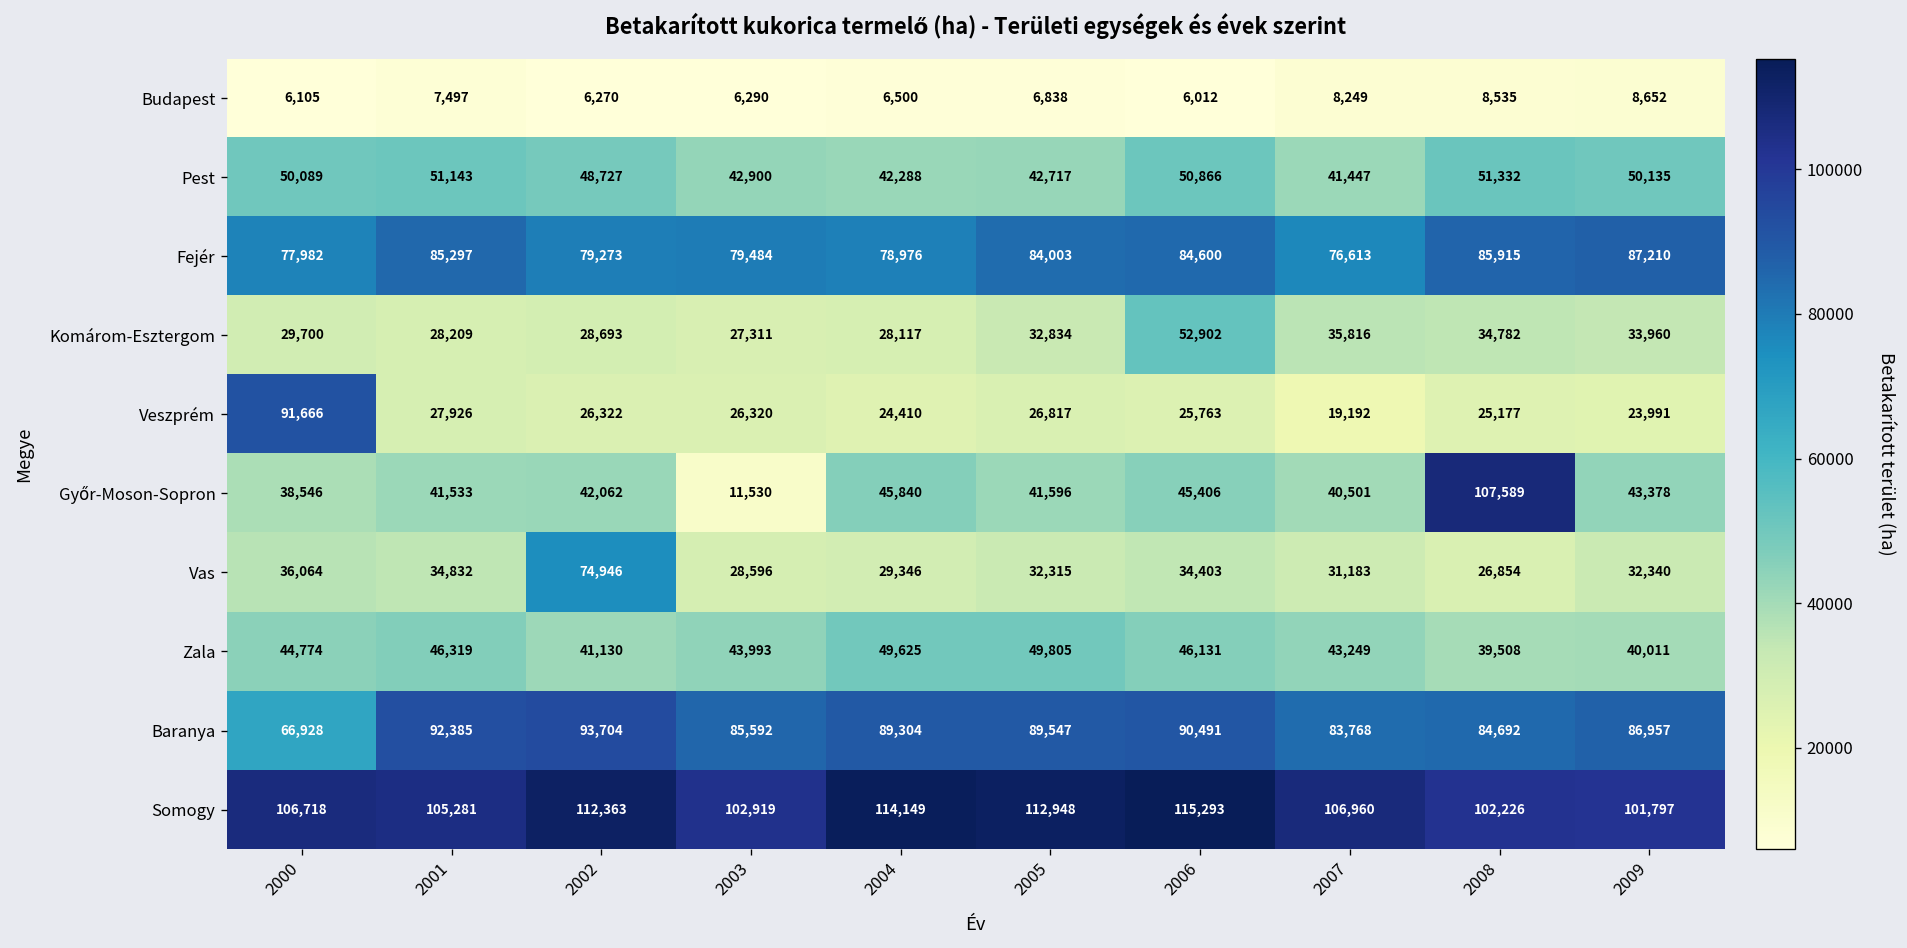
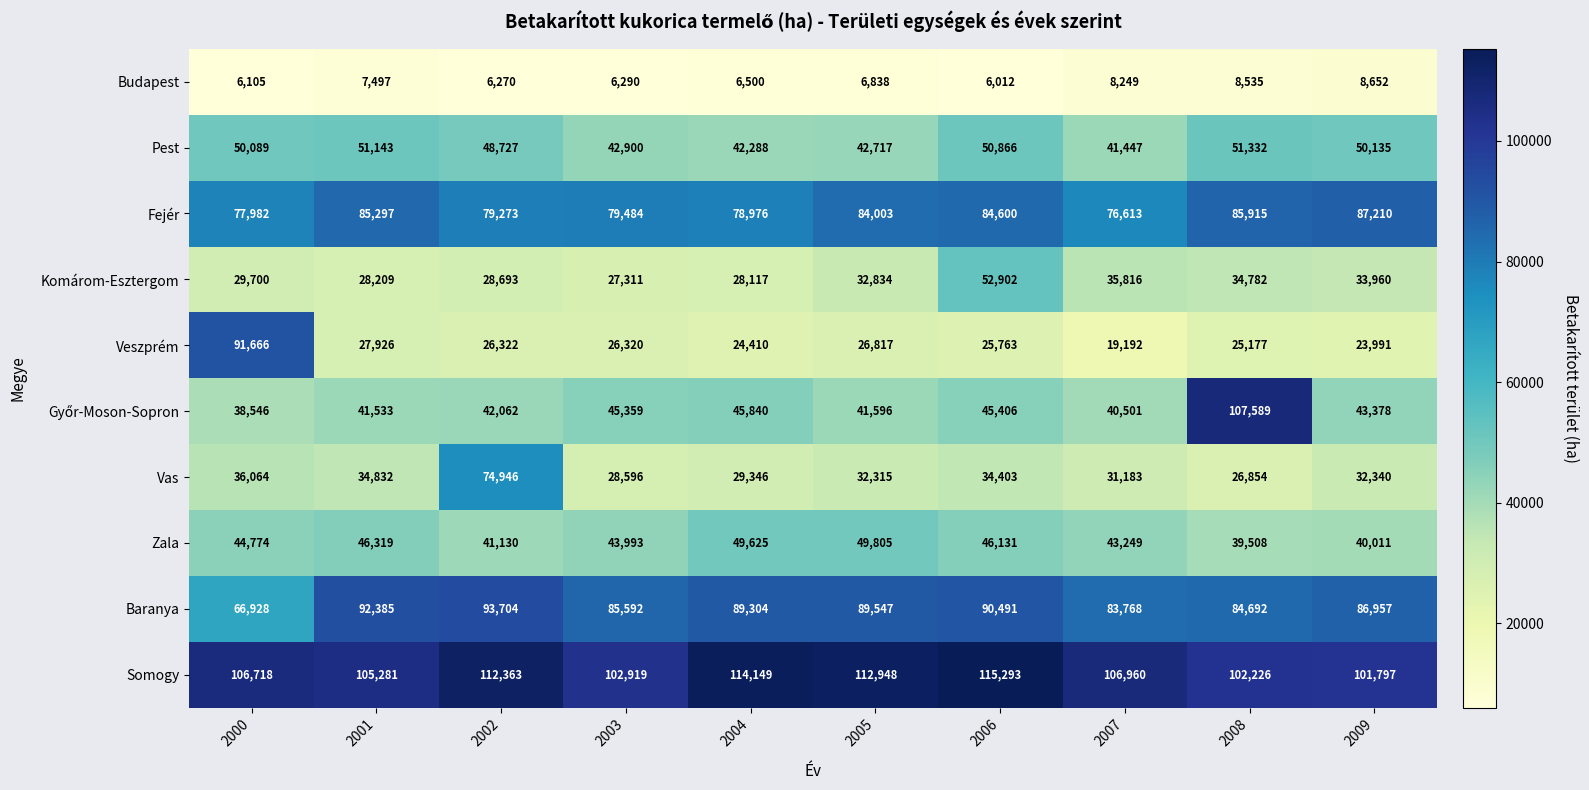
  {
    "Budapest": {
      "2000": "6,105",
      "2001": "7,497",
      "2002": "6,270",
      "2003": "6,290",
      "2004": "6,500",
      "2005": "6,838",
      "2006": "6,012",
      "2007": "8,249",
      "2008": "8,535",
      "2009": "8,652"
    },
    "Pest": {
      "2000": "50,089",
      "2001": "51,143",
      "2002": "48,727",
      "2003": "42,900",
      "2004": "42,288",
      "2005": "42,717",
      "2006": "50,866",
      "2007": "41,447",
      "2008": "51,332",
      "2009": "50,135"
    },
    "Fejér": {
      "2000": "77,982",
      "2001": "85,297",
      "2002": "79,273",
      "2003": "79,484",
      "2004": "78,976",
      "2005": "84,003",
      "2006": "84,600",
      "2007": "76,613",
      "2008": "85,915",
      "2009": "87,210"
    },
    "Komárom-Esztergom": {
      "2000": "29,700",
      "2001": "28,209",
      "2002": "28,693",
      "2003": "27,311",
      "2004": "28,117",
      "2005": "32,834",
      "2006": "52,902",
      "2007": "35,816",
      "2008": "34,782",
      "2009": "33,960"
    },
    "Veszprém": {
      "2000": "91,666",
      "2001": "27,926",
      "2002": "26,322",
      "2003": "26,320",
      "2004": "24,410",
      "2005": "26,817",
      "2006": "25,763",
      "2007": "19,192",
      "2008": "25,177",
      "2009": "23,991"
    },
    "Győr-Moson-Sopron": {
      "2000": "38,546",
      "2001": "41,533",
      "2002": "42,062",
-     "2003": "11,530",
+     "2003": "45,359",
      "2004": "45,840",
      "2005": "41,596",
      "2006": "45,406",
      "2007": "40,501",
      "2008": "107,589",
      "2009": "43,378"
    },
    "Vas": {
      "2000": "36,064",
      "2001": "34,832",
      "2002": "74,946",
      "2003": "28,596",
      "2004": "29,346",
      "2005": "32,315",
      "2006": "34,403",
      "2007": "31,183",
      "2008": "26,854",
      "2009": "32,340"
    },
    "Zala": {
      "2000": "44,774",
      "2001": "46,319",
      "2002": "41,130",
      "2003": "43,993",
      "2004": "49,625",
      "2005": "49,805",
      "2006": "46,131",
      "2007": "43,249",
      "2008": "39,508",
      "2009": "40,011"
    },
    "Baranya": {
      "2000": "66,928",
      "2001": "92,385",
      "2002": "93,704",
      "2003": "85,592",
      "2004": "89,304",
      "2005": "89,547",
      "2006": "90,491",
      "2007": "83,768",
      "2008": "84,692",
      "2009": "86,957"
    },
    "Somogy": {
      "2000": "106,718",
      "2001": "105,281",
      "2002": "112,363",
      "2003": "102,919",
      "2004": "114,149",
      "2005": "112,948",
      "2006": "115,293",
      "2007": "106,960",
      "2008": "102,226",
      "2009": "101,797"
    }
  }
